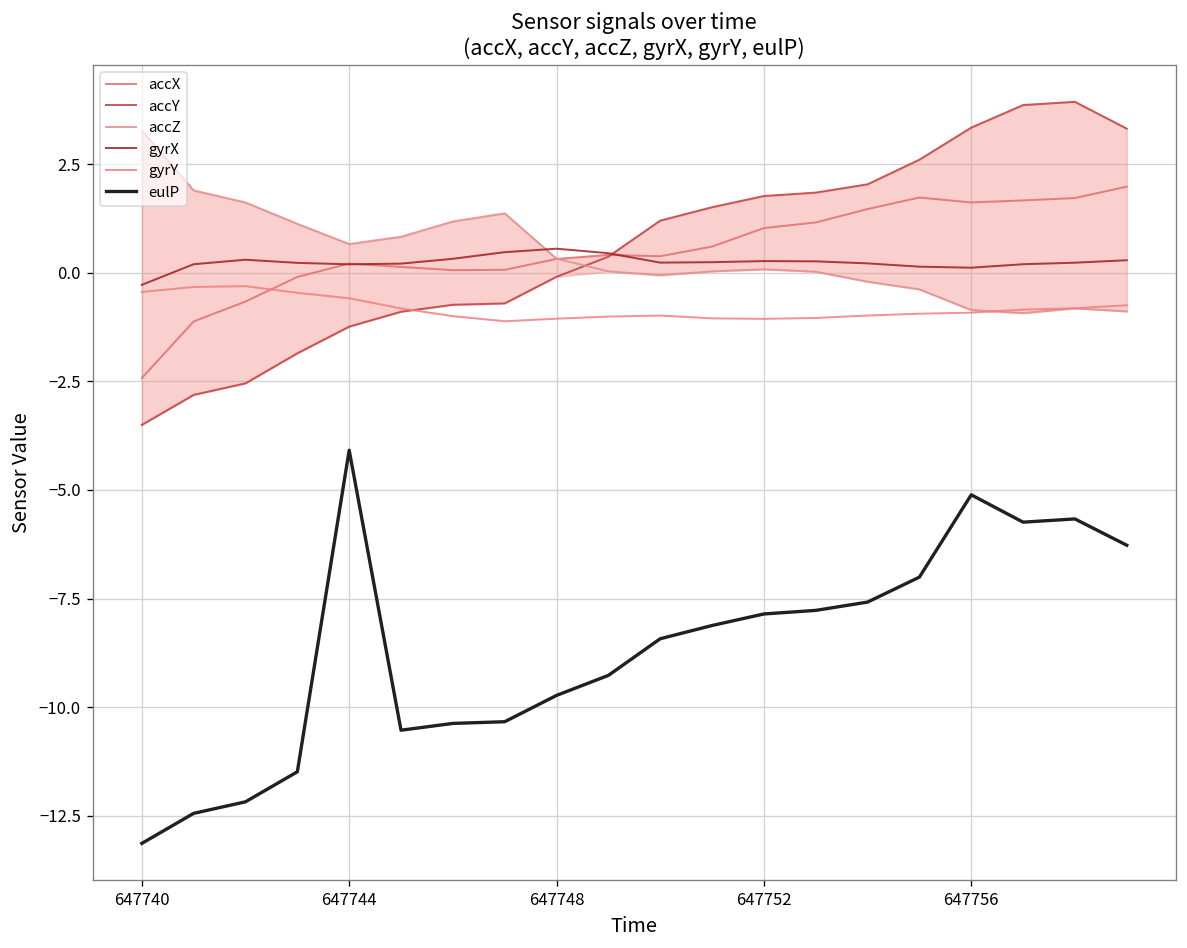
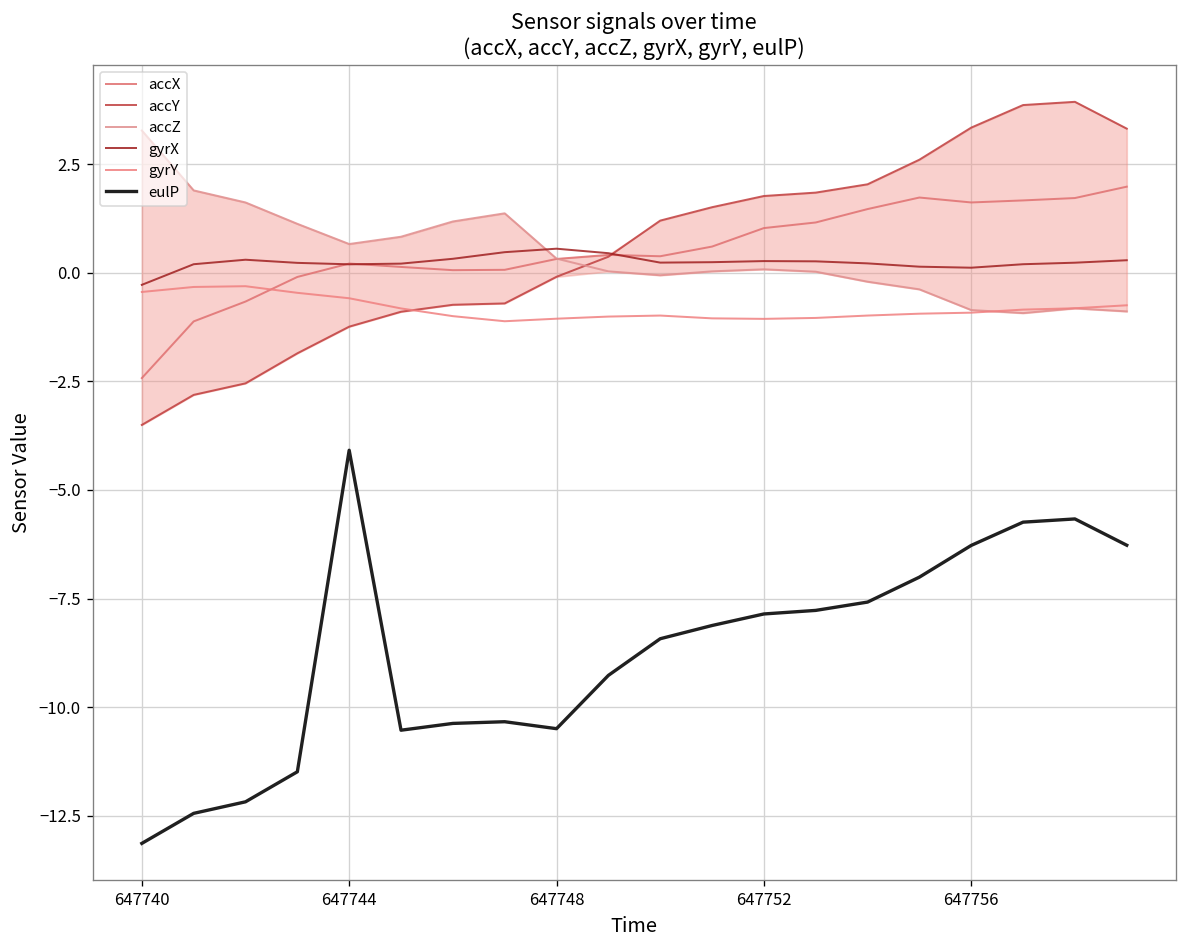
  {
    "eulP": {
      "647740": -13.1,
      "647744": -4.1,
-     "647748": -9.7,
+     "647748": -10.5,
      "647752": -7.9,
-     "647756": -5.1
+     "647756": -6.3
    }
  }
